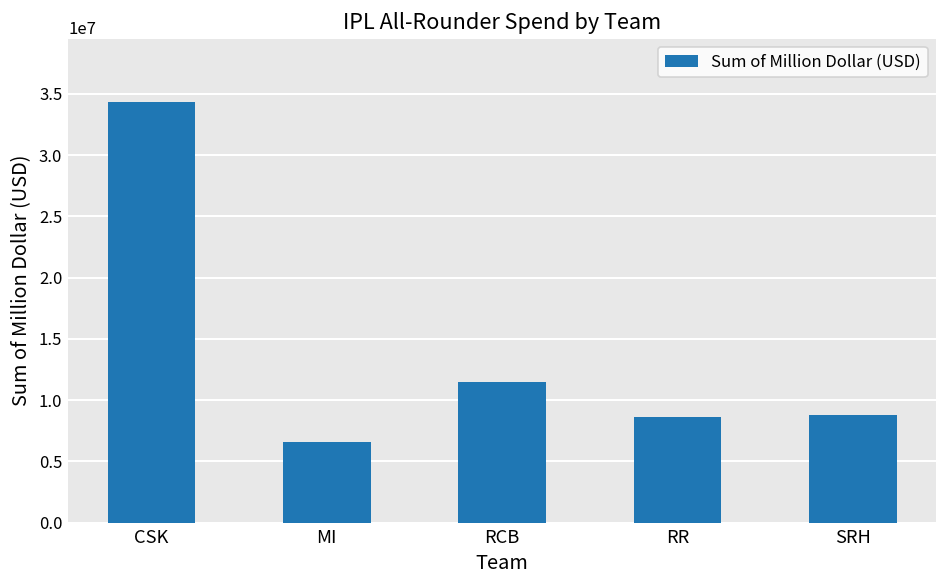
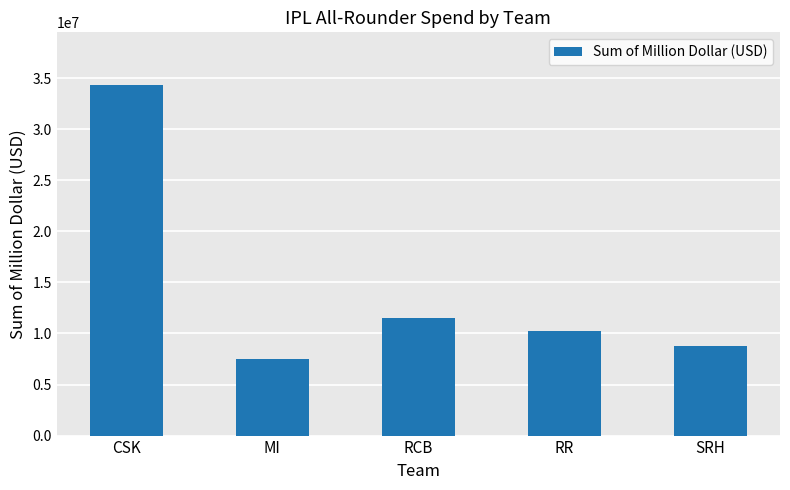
  {
    "CSK": 34300000,
-   "MI": 6600000,
+   "MI": 7500000,
    "RCB": 11500000,
-   "RR": 8700000,
+   "RR": 10300000,
    "SRH": 8800000
  }
